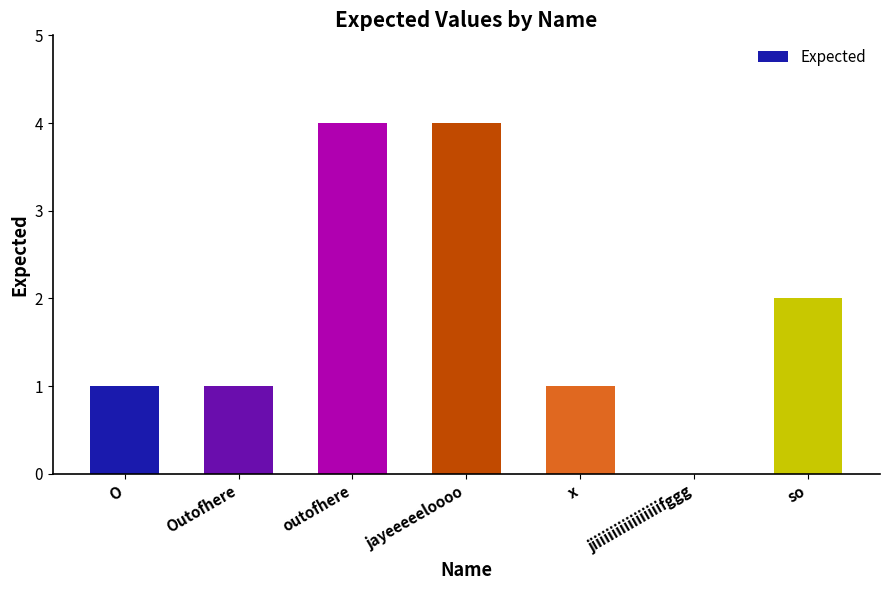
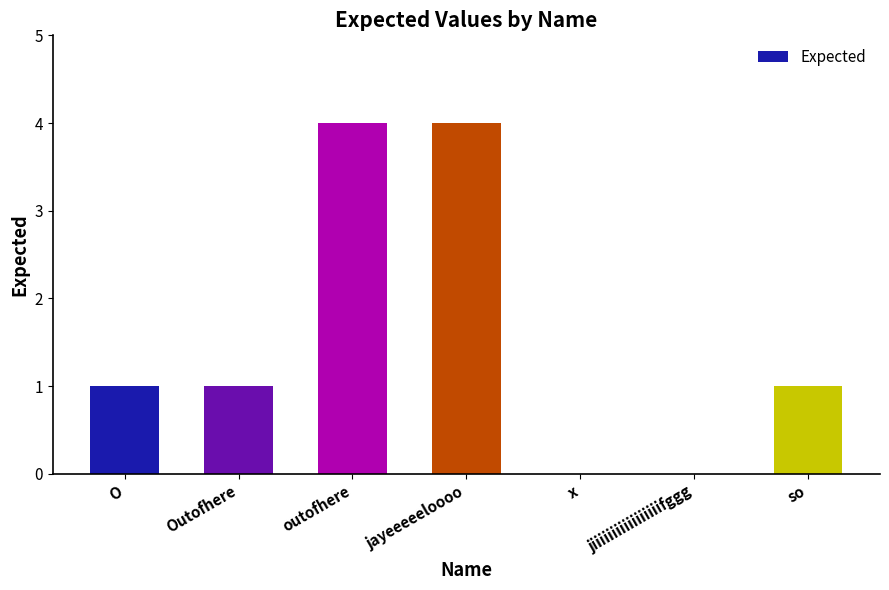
  {
    "O": 1,
    "Outofhere": 1,
    "outofhere": 4,
    "jayeeeeeloooo": 4,
-   "x": 1,
+   "x": 0,
    "jiiiiiiiiiiiiiiiiifggg": 0,
-   "so": 2
+   "so": 1
  }
